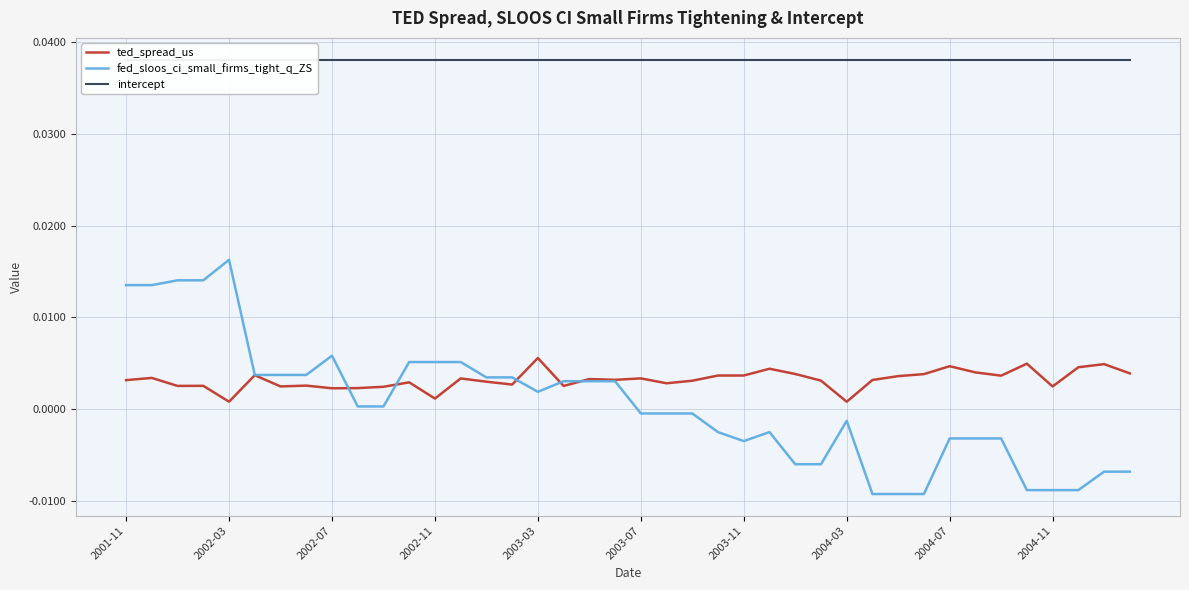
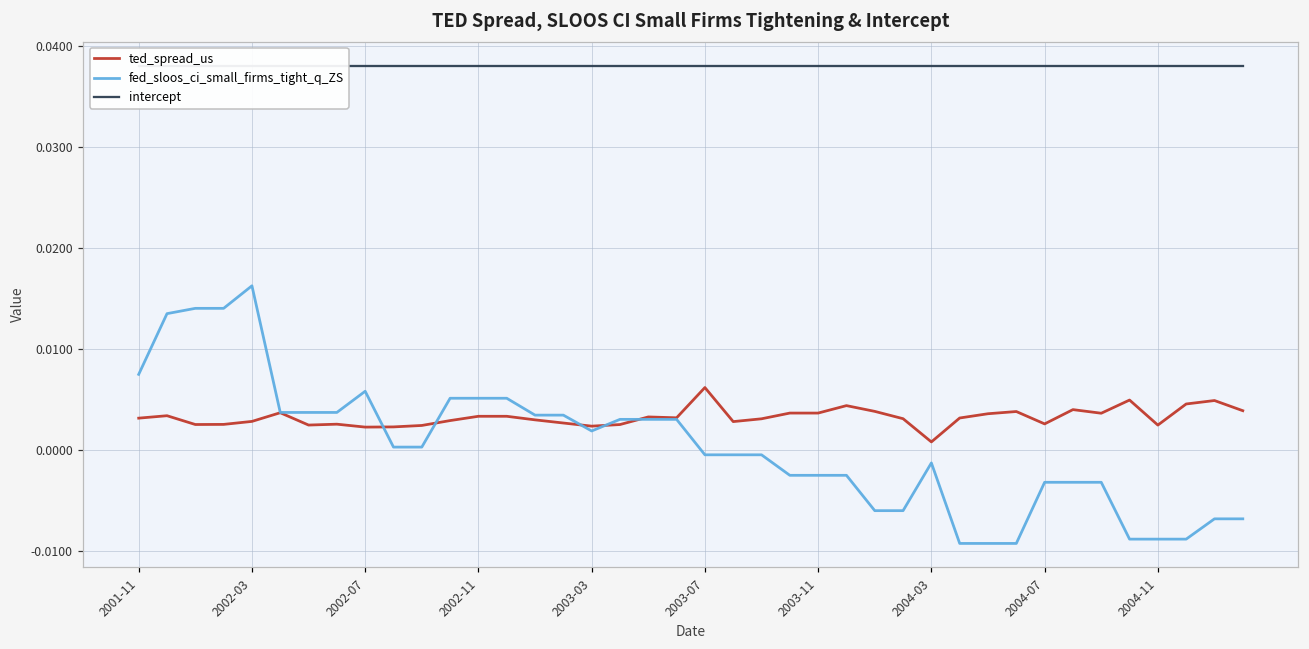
  {
    "ted_spread_us": {
      "2001-11": 0.003,
-     "2002-03": 0.001,
+     "2002-03": 0.003,
      "2002-07": 0.002,
-     "2002-11": 0.001,
-     "2003-03": 0.006,
-     "2003-07": 0.003,
+     "2002-11": 0.003,
+     "2003-03": 0.002,
+     "2003-07": 0.006,
      "2003-11": 0.004,
      "2004-03": 0.001,
-     "2004-07": 0.005,
+     "2004-07": 0.003,
      "2004-11": 0.002
    },
    "fed_sloos_ci_small_firms_tight_q_ZS": {
-     "2001-11": 0.014,
+     "2001-11": 0.008,
      "2002-03": 0.016,
      "2002-07": 0.006,
      "2002-11": 0.005,
      "2003-03": 0.002,
      "2003-07": 0.000,
-     "2003-11": -0.003,
+     "2003-11": -0.002,
      "2004-03": -0.001,
      "2004-07": -0.003,
      "2004-11": -0.009
    },
    "intercept": {
      "2002-07": 0.038,
      "2002-11": 0.038,
      "2003-03": 0.038,
      "2003-07": 0.038,
      "2003-11": 0.038,
      "2004-03": 0.038,
      "2004-07": 0.038,
      "2004-11": 0.038
    }
  }
